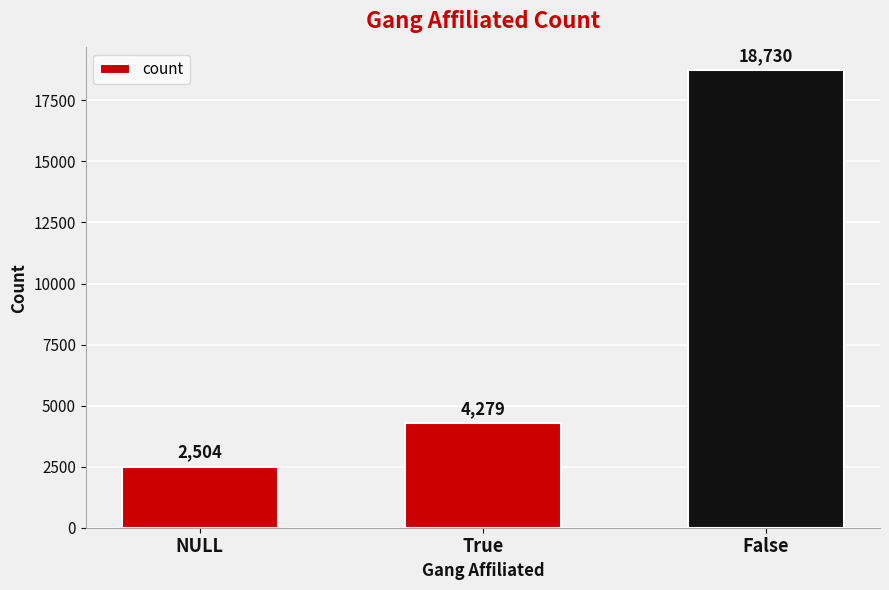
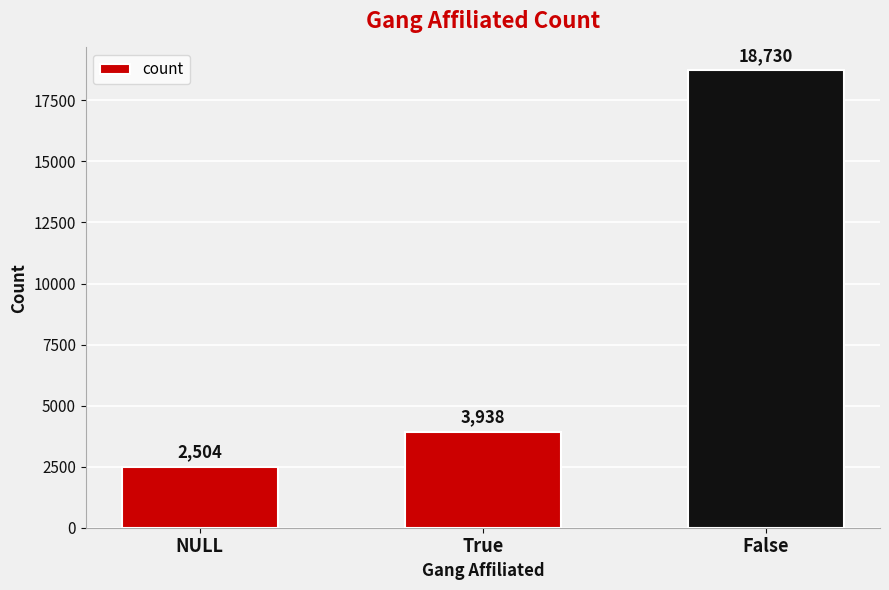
  {
    "NULL": "2,504",
-   "True": "4,279",
+   "True": "3,938",
    "False": "18,730"
  }
